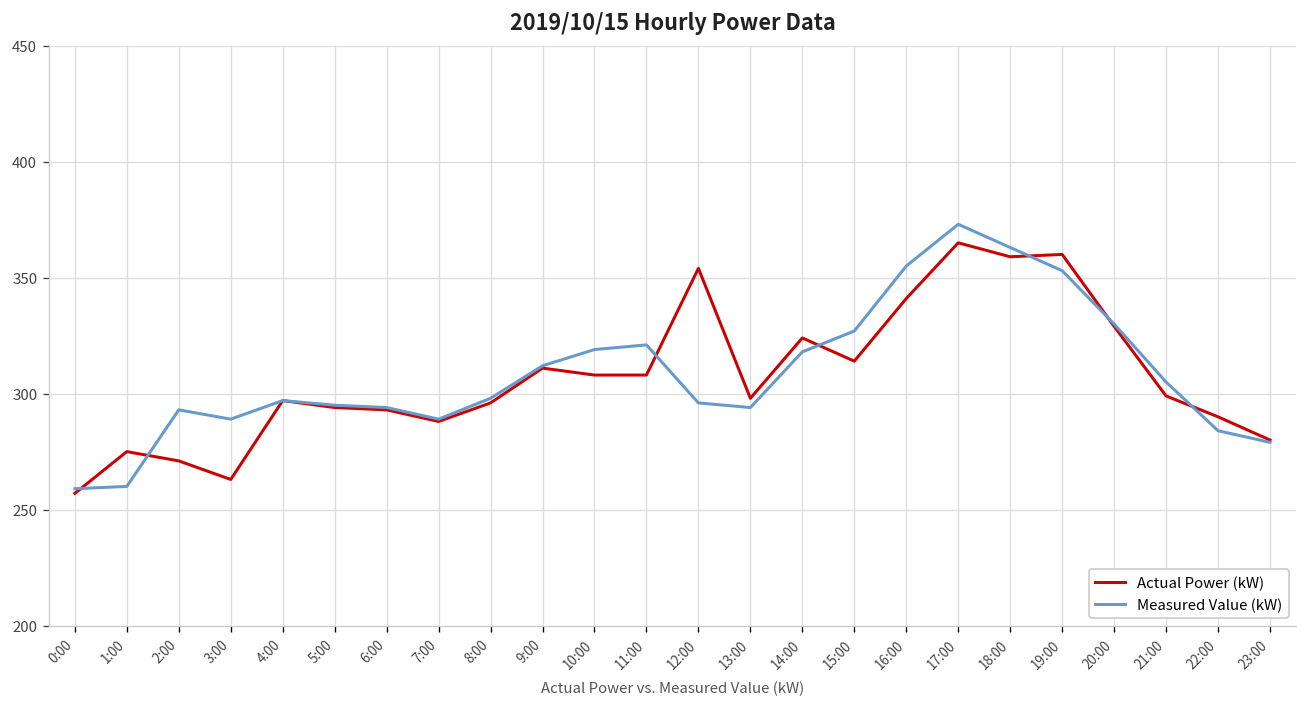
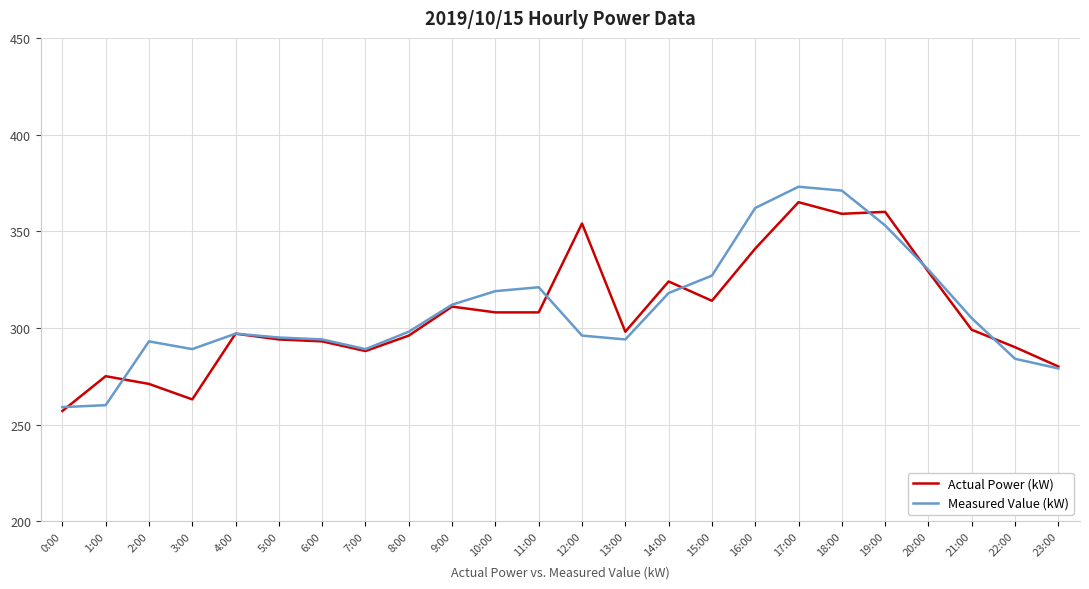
  {
    "Actual Power (kW)": {
      "0:00": 257,
      "1:00": 275,
      "2:00": 271,
      "3:00": 263,
      "8:00": 296,
      "10:00": 308,
      "11:00": 308,
      "12:00": 354,
      "13:00": 298,
      "14:00": 324,
      "15:00": 314,
      "16:00": 341,
      "17:00": 365,
      "18:00": 359,
      "19:00": 360,
      "21:00": 299,
      "22:00": 290
    },
    "Measured Value (kW)": {
      "0:00": 259,
      "1:00": 260,
      "2:00": 293,
      "3:00": 289,
      "8:00": 298,
      "10:00": 319,
      "11:00": 321,
      "12:00": 296,
      "13:00": 294,
      "14:00": 318,
      "15:00": 327,
-     "16:00": 355,
+     "16:00": 362,
      "17:00": 373,
-     "18:00": 363,
+     "18:00": 371,
      "19:00": 353,
      "21:00": 305,
      "22:00": 284
    }
  }
